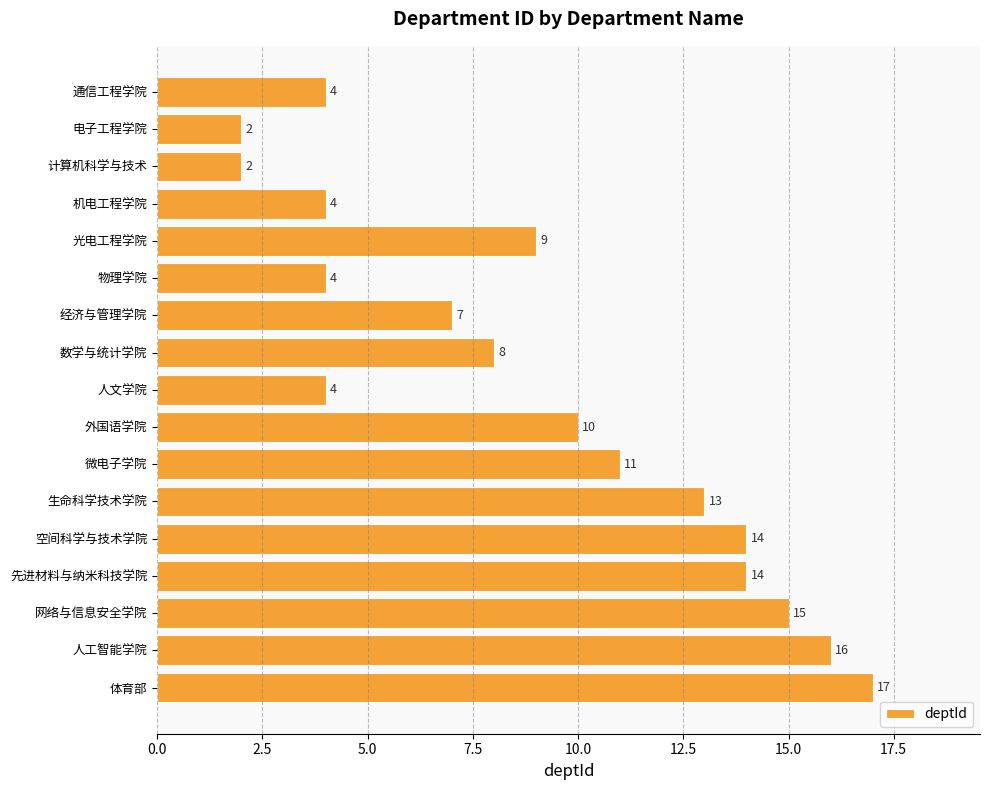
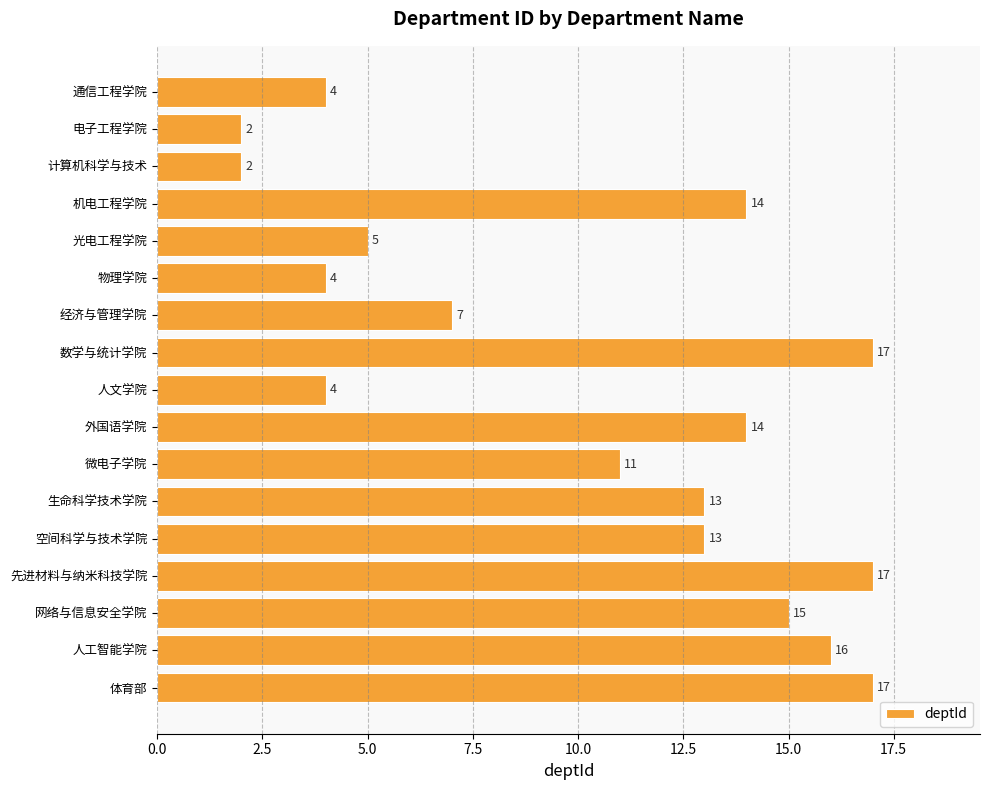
  {
    "通信工程学院": 4,
    "电子工程学院": 2,
    "计算机科学与技术": 2,
-   "机电工程学院": 4,
-   "光电工程学院": 9,
+   "机电工程学院": 14,
+   "光电工程学院": 5,
    "物理学院": 4,
    "经济与管理学院": 7,
-   "数学与统计学院": 8,
+   "数学与统计学院": 17,
    "人文学院": 4,
-   "外国语学院": 10,
+   "外国语学院": 14,
    "微电子学院": 11,
    "生命科学技术学院": 13,
-   "空间科学与技术学院": 14,
-   "先进材料与纳米科技学院": 14,
+   "空间科学与技术学院": 13,
+   "先进材料与纳米科技学院": 17,
    "网络与信息安全学院": 15,
    "人工智能学院": 16,
    "体育部": 17
  }
